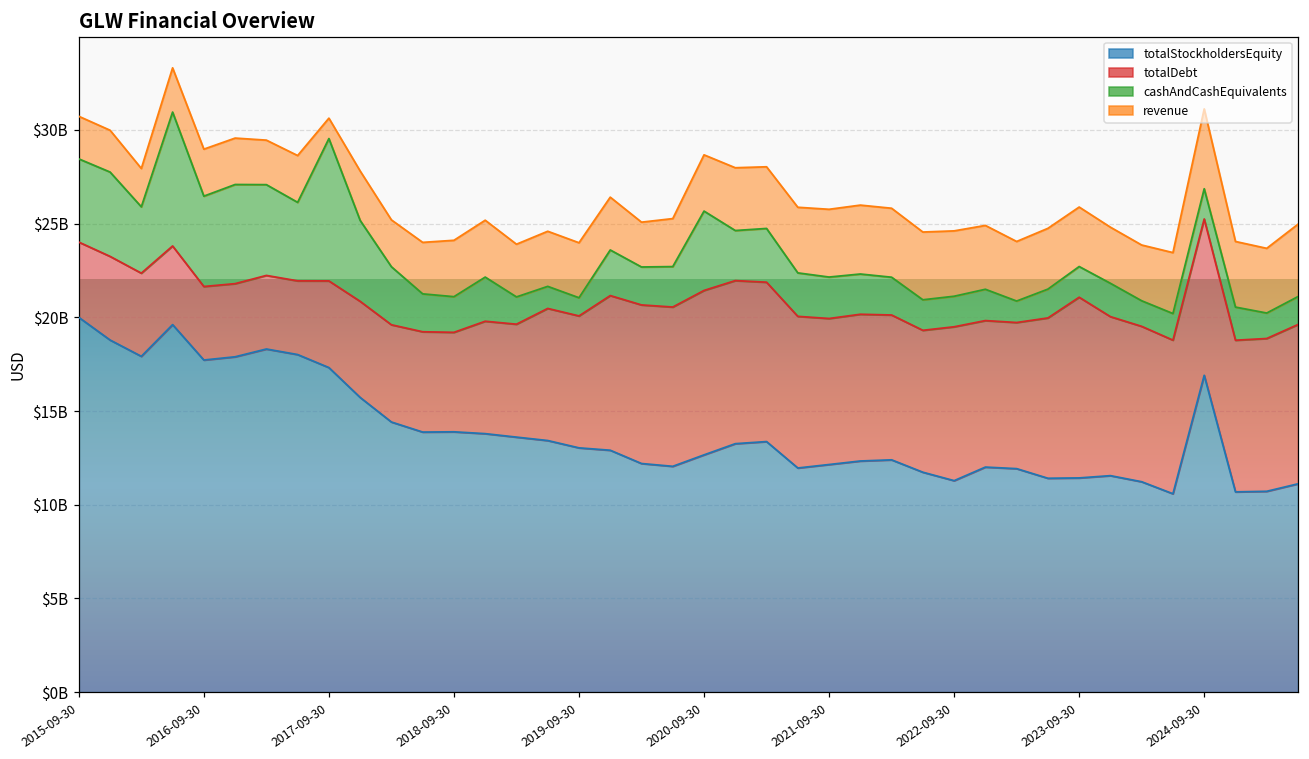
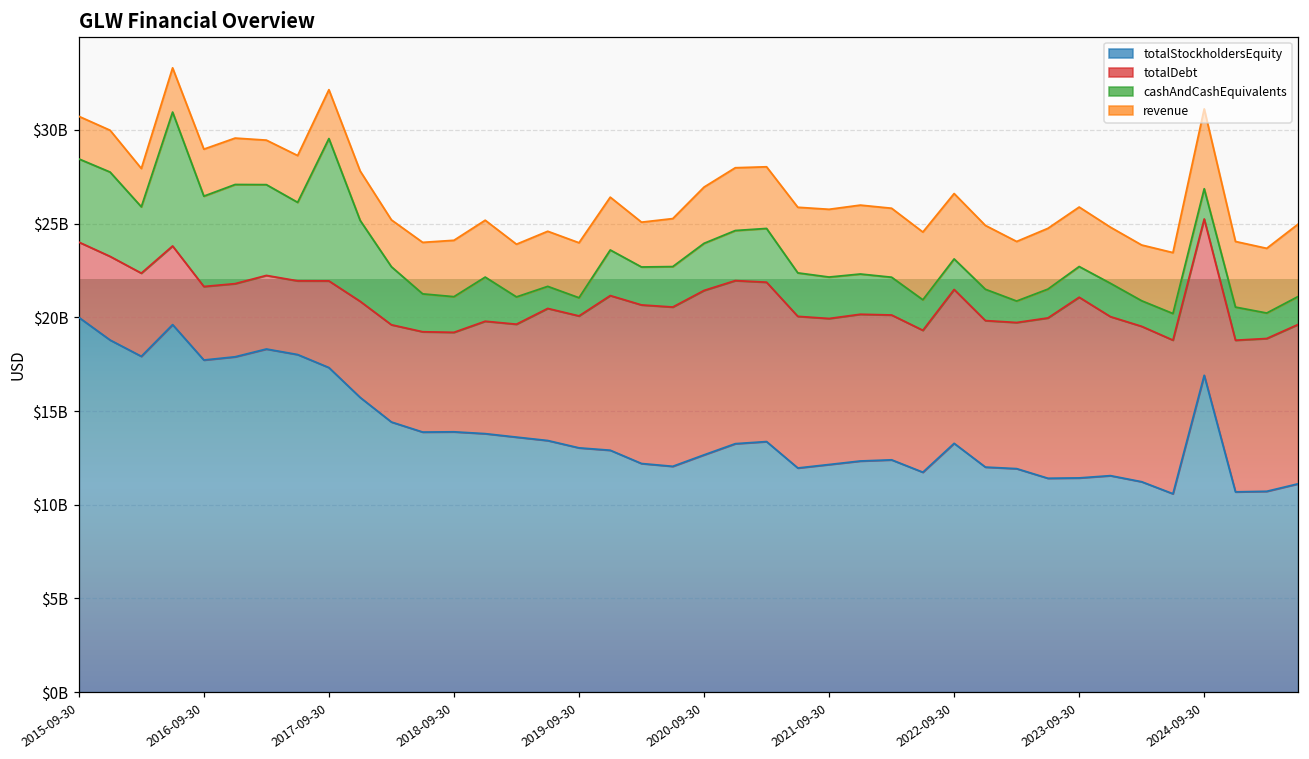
  {
    "totalStockholdersEquity": {
      "2015-09-30": "$20000000000",
      "2016-09-30": "$17700000000",
      "2017-09-30": "$17300000000",
      "2018-09-30": "$13900000000",
      "2019-09-30": "$13000000000",
      "2020-09-30": "$12700000000",
      "2021-09-30": "$12100000000",
-     "2022-09-30": "$11300000000",
+     "2022-09-30": "$13300000000",
      "2023-09-30": "$11400000000",
      "2024-09-30": "$16900000000"
    },
    "totalDebt": {
      "2015-09-30": "$4000000000",
      "2016-09-30": "$3900000000",
      "2017-09-30": "$4600000000",
      "2018-09-30": "$5300000000",
      "2019-09-30": "$7000000000",
      "2020-09-30": "$8800000000",
      "2021-09-30": "$7800000000",
      "2022-09-30": "$8200000000",
      "2023-09-30": "$9600000000",
      "2024-09-30": "$8300000000"
    },
    "cashAndCashEquivalents": {
      "2015-09-30": "$4400000000",
      "2016-09-30": "$4800000000",
      "2017-09-30": "$7600000000",
      "2018-09-30": "$1900000000",
      "2019-09-30": "$1000000000",
-     "2020-09-30": "$4200000000",
+     "2020-09-30": "$2500000000",
      "2021-09-30": "$2200000000",
      "2022-09-30": "$1600000000",
      "2023-09-30": "$1600000000",
      "2024-09-30": "$1600000000"
    },
    "revenue": {
      "2015-09-30": "$2300000000",
      "2016-09-30": "$2500000000",
-     "2017-09-30": "$1100000000",
+     "2017-09-30": "$2600000000",
      "2018-09-30": "$3000000000",
      "2019-09-30": "$2900000000",
      "2020-09-30": "$3000000000",
      "2021-09-30": "$3600000000",
      "2022-09-30": "$3500000000",
      "2023-09-30": "$3200000000"
    }
  }
